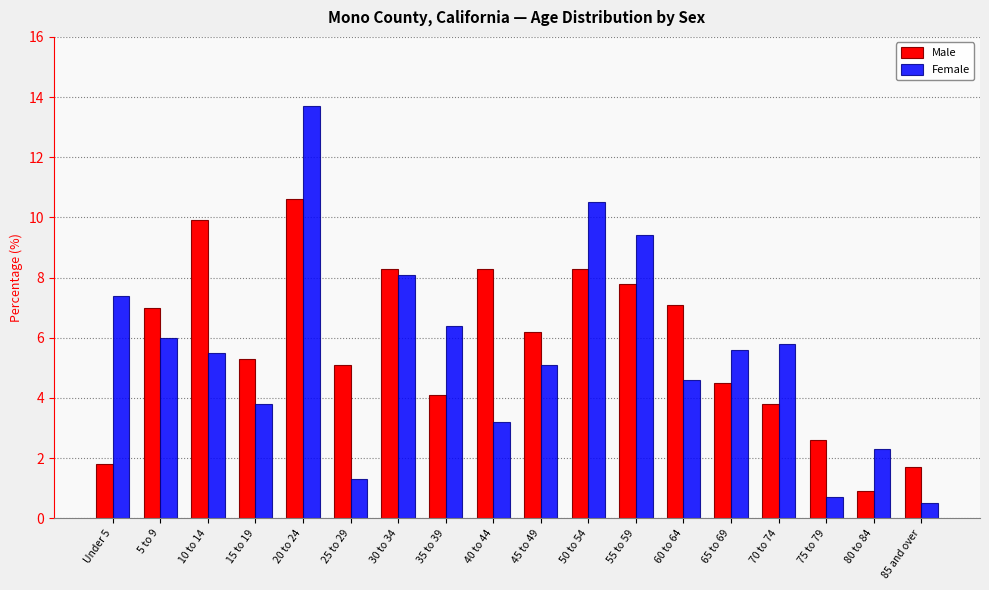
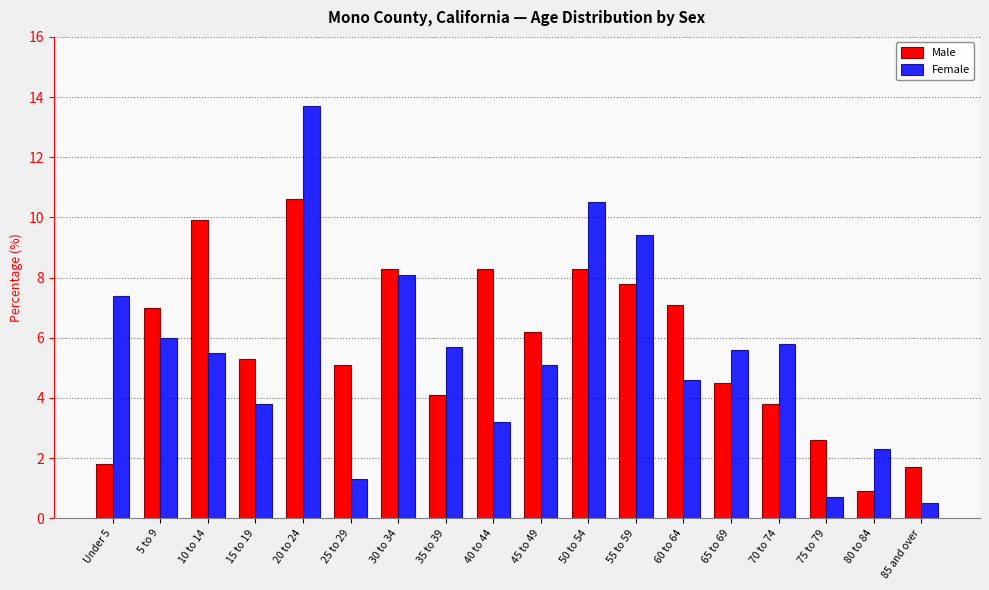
  {
    "Male": {
      "Under 5": 1.8,
      "5 to 9": 7.0,
      "10 to 14": 9.9,
      "15 to 19": 5.3,
      "20 to 24": 10.6,
      "25 to 29": 5.1,
      "30 to 34": 8.3,
      "35 to 39": 4.1,
      "40 to 44": 8.3,
      "45 to 49": 6.2,
      "50 to 54": 8.3,
      "55 to 59": 7.8,
      "60 to 64": 7.1,
      "65 to 69": 4.5,
      "70 to 74": 3.8,
      "75 to 79": 2.6,
      "80 to 84": 0.9,
      "85 and over": 1.7
    },
    "Female": {
      "Under 5": 7.4,
      "5 to 9": 6.0,
      "10 to 14": 5.5,
      "15 to 19": 3.8,
      "20 to 24": 13.7,
      "25 to 29": 1.3,
      "30 to 34": 8.1,
-     "35 to 39": 6.4,
+     "35 to 39": 5.7,
      "40 to 44": 3.2,
      "45 to 49": 5.1,
      "50 to 54": 10.5,
      "55 to 59": 9.4,
      "60 to 64": 4.6,
      "65 to 69": 5.6,
      "70 to 74": 5.8,
      "75 to 79": 0.7,
      "80 to 84": 2.3,
      "85 and over": 0.5
    }
  }
